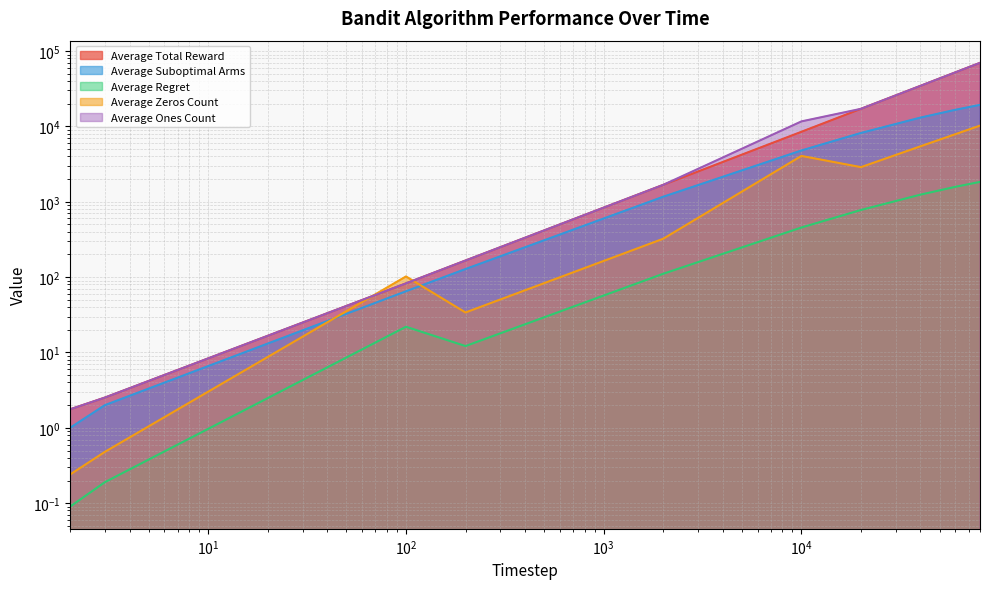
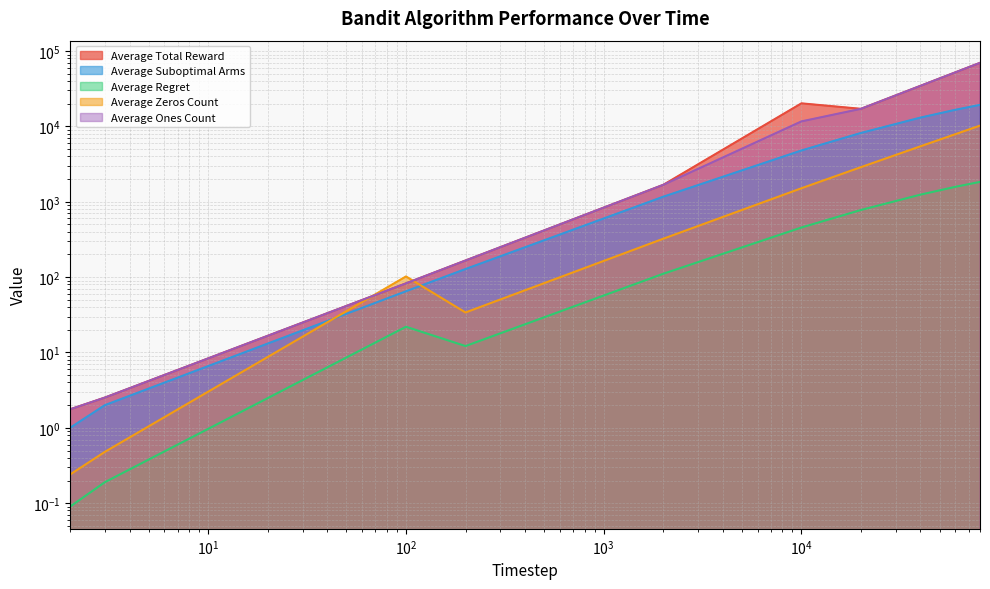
  {
    "Average Total Reward": {
-     "10^4": 8000
+     "10^4": 20000
    },
    "Average Suboptimal Arms": {
      "10^2": 60,
      "10^4": 5000
    },
    "Average Regret": {
      "10^2": 22,
      "10^4": 500
    },
    "Average Zeros Count": {
      "10^2": 100,
-     "10^4": 4000
+     "10^4": 1500
    },
    "Average Ones Count": {
      "10^4": 12000
    }
  }
